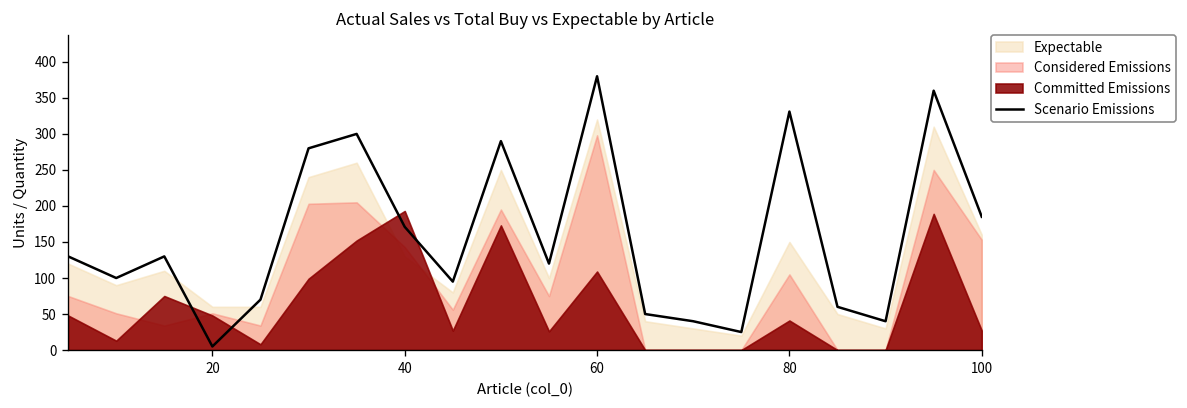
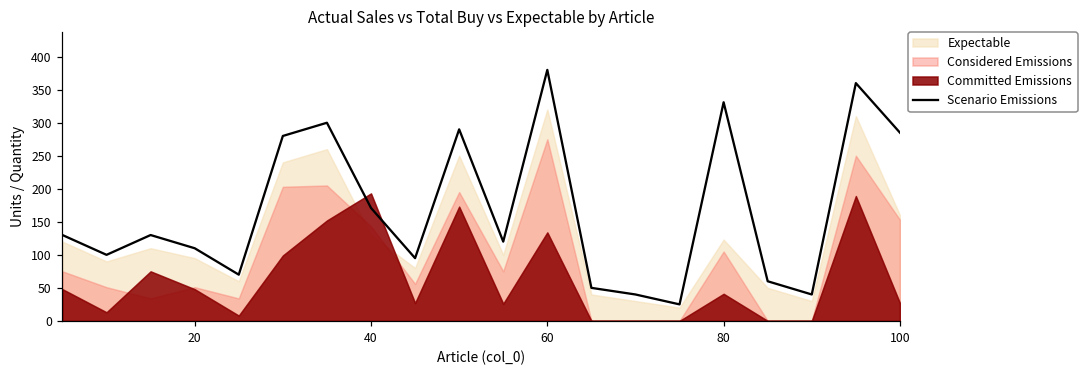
  {
    "Scenario Emissions": {
-     "20": 10,
+     "20": 110,
      "40": 170,
      "60": 380,
      "80": 330,
-     "100": 190
+     "100": 290
    },
    "Expectable": {
-     "20": 60,
+     "20": 100,
      "40": 130,
      "60": 320,
-     "80": 150,
+     "80": 120,
      "100": 160
    },
    "Considered Emissions": {
      "40": 140,
-     "60": 300,
+     "60": 280,
      "80": 110,
      "100": 150
    },
    "Committed Emissions": {
      "40": 190,
-     "60": 110,
+     "60": 130,
      "80": 40,
      "100": 30
    }
  }
